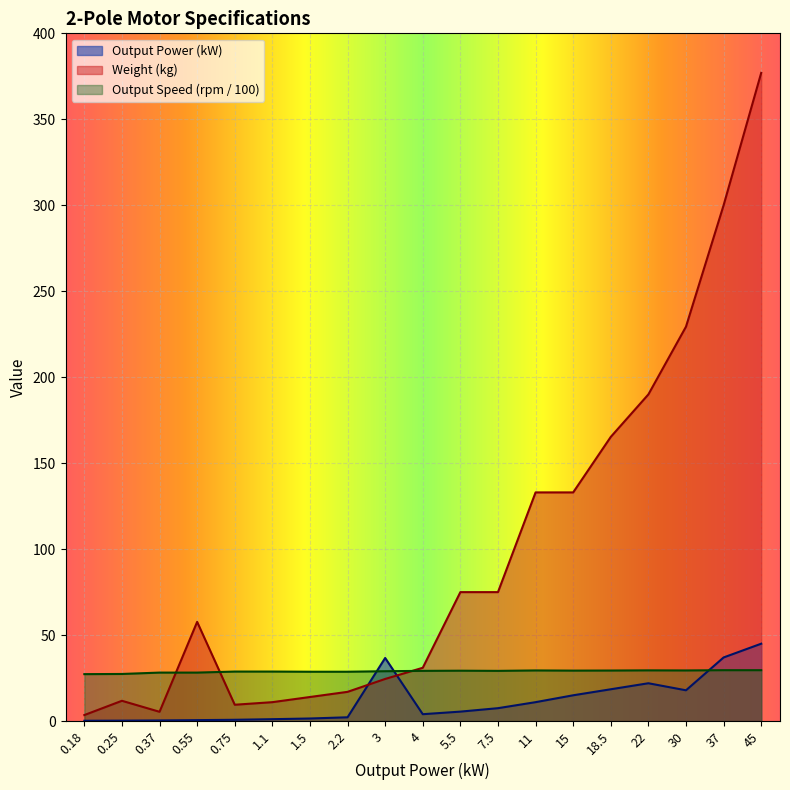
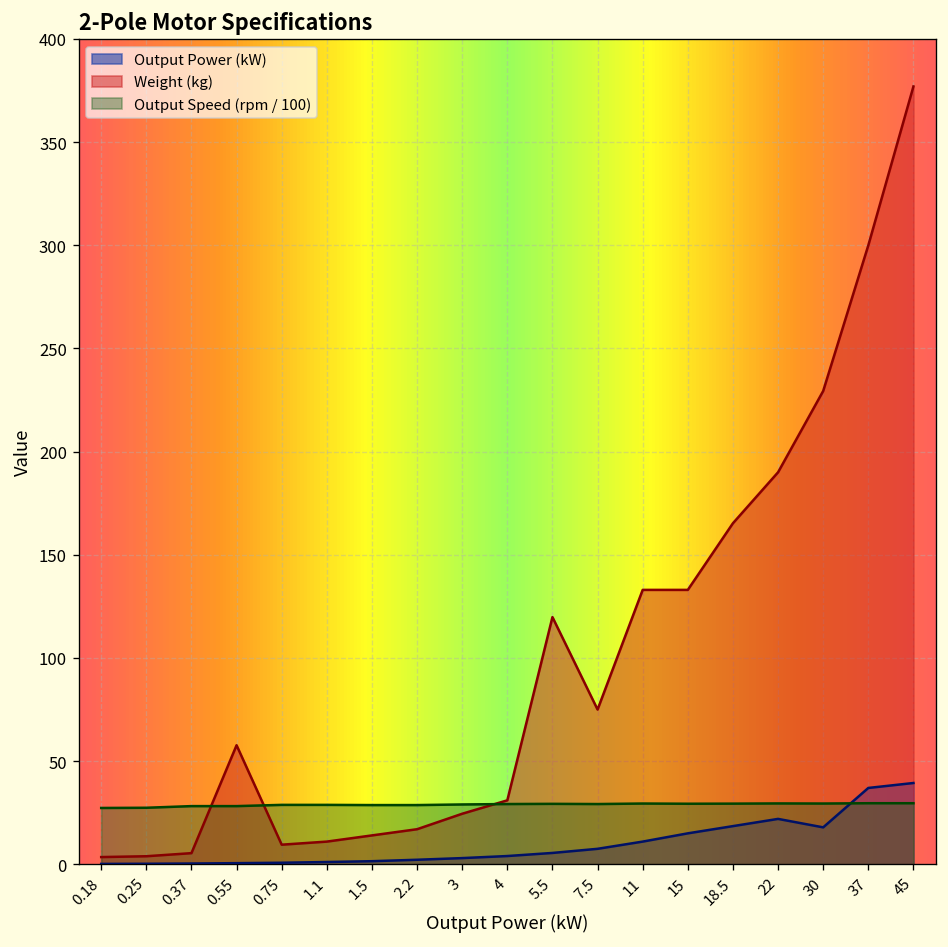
  {
    "Output Power (kW)": {
      "0.18": 0,
      "0.25": 0,
      "0.37": 0,
      "0.55": 1,
      "0.75": 1,
      "1.1": 1,
      "1.5": 2,
      "2.2": 2,
-     "3": 37,
+     "3": 3,
      "4": 4,
      "5.5": 6,
      "7.5": 8,
      "11": 11,
      "15": 15,
      "18.5": 19,
      "22": 22,
      "30": 18,
      "37": 37,
-     "45": 45
+     "45": 39
    },
    "Weight (kg)": {
      "0.18": 4,
-     "0.25": 12,
+     "0.25": 4,
      "0.37": 5,
      "0.55": 58,
      "0.75": 10,
      "1.1": 11,
      "1.5": 14,
      "2.2": 17,
      "3": 25,
      "4": 31,
-     "5.5": 75,
+     "5.5": 120,
      "7.5": 75,
      "11": 133,
      "15": 133,
      "18.5": 165,
      "22": 190,
      "30": 229,
      "37": 300,
      "45": 377
    },
    "Output Speed (rpm / 100)": {
      "0.18": 27,
      "0.25": 27,
      "0.37": 28,
      "0.55": 28,
      "0.75": 29,
      "1.1": 29,
      "1.5": 29,
      "2.2": 29,
      "3": 29,
      "4": 29,
      "5.5": 29,
      "7.5": 29,
      "11": 29,
      "15": 29,
      "18.5": 29,
      "22": 30,
      "30": 29,
      "37": 30,
      "45": 30
    }
  }
